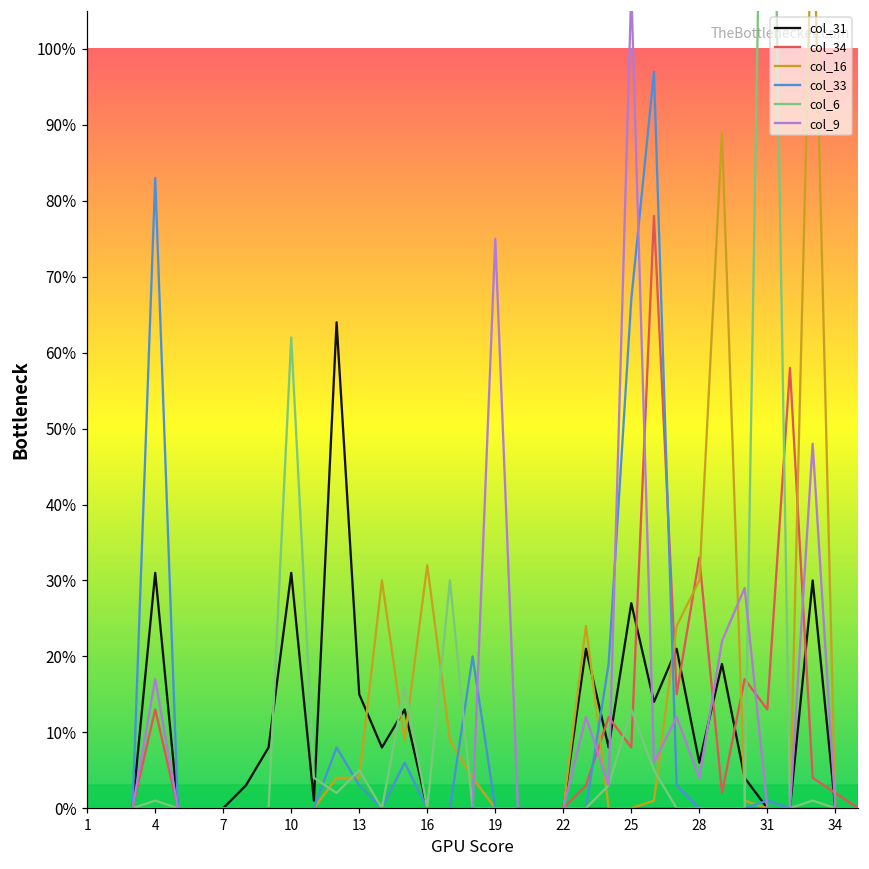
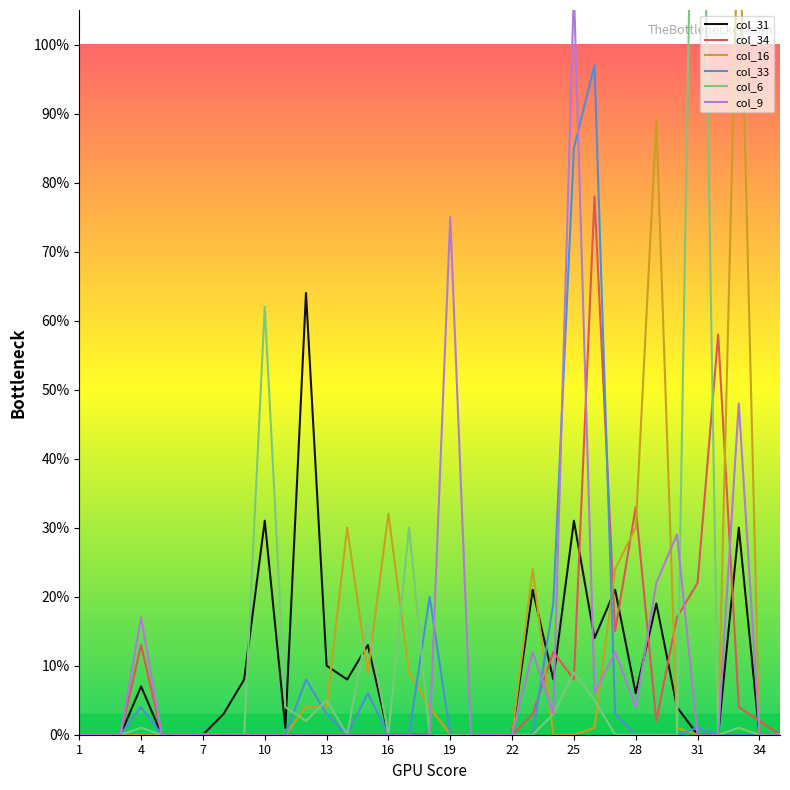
  {
    "col_31": {
-     "4": "31%",
+     "4": "7%",
      "10": "31%",
-     "13": "15%",
-     "25": "27%",
+     "13": "10%",
+     "25": "31%",
      "28": "6%"
    },
    "col_34": {
      "4": "13%",
      "25": "8%",
      "28": "33%",
-     "31": "13%"
+     "31": "22%"
    },
    "col_16": {
      "13": "4%",
      "16": "32%",
      "28": "30%"
    },
    "col_33": {
-     "4": "83%",
-     "25": "67%"
+     "4": "4%",
+     "25": "85%"
    },
    "col_6": {
      "10": "62%",
      "13": "5%",
-     "25": "13%"
+     "25": "9%"
    },
    "col_9": {
      "4": "17%",
      "19": "75%",
      "28": "4%"
    }
  }
